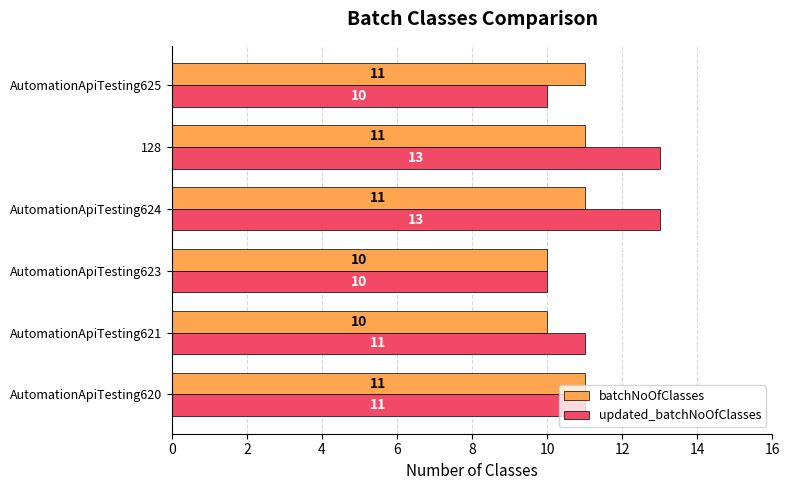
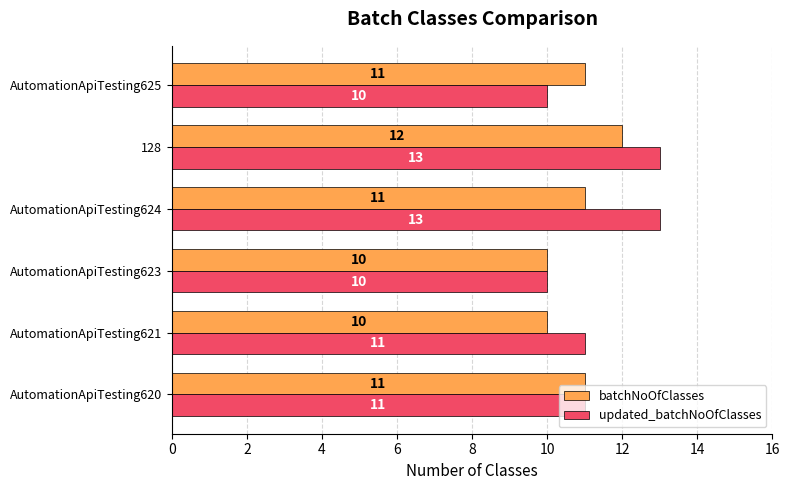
  {
    "batchNoOfClasses": {
      "AutomationApiTesting625": 11,
-     "128": 11,
+     "128": 12,
      "AutomationApiTesting624": 11,
      "AutomationApiTesting623": 10,
      "AutomationApiTesting621": 10,
      "AutomationApiTesting620": 11
    },
    "updated_batchNoOfClasses": {
      "AutomationApiTesting625": 10,
      "128": 13,
      "AutomationApiTesting624": 13,
      "AutomationApiTesting623": 10,
      "AutomationApiTesting621": 11
    }
  }
